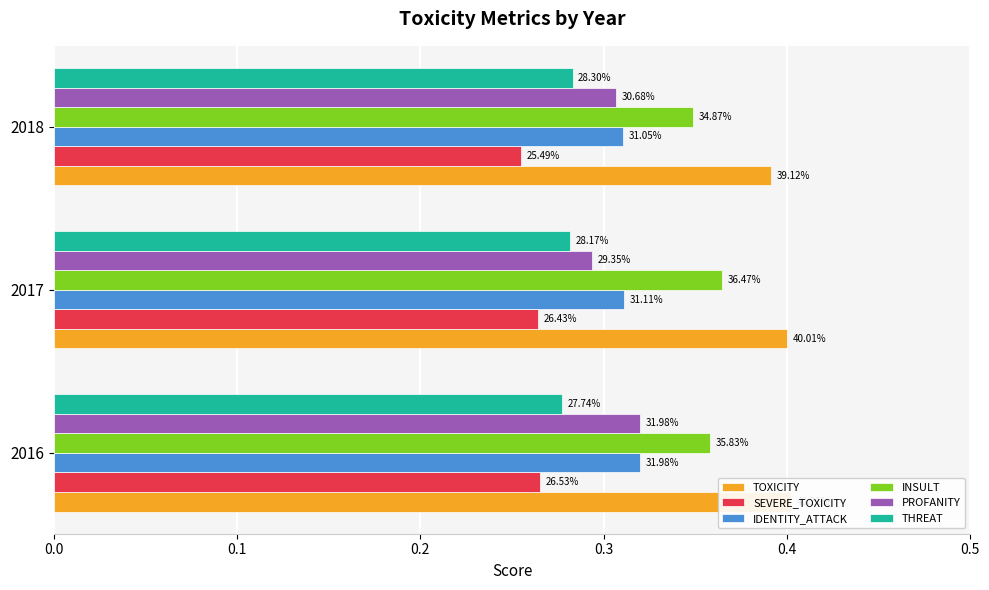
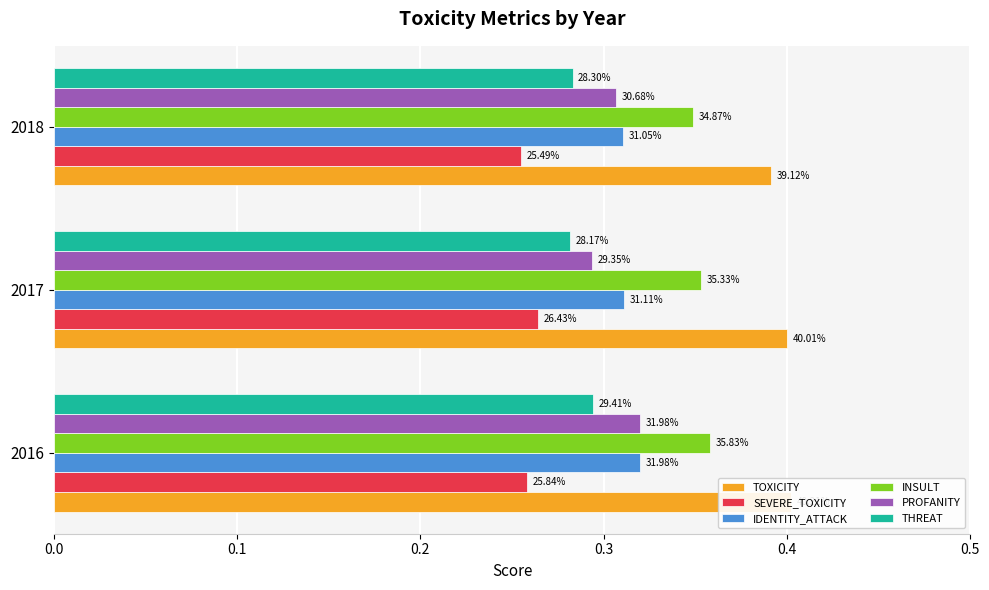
  {
    "TOXICITY": {
      "2018": "39.12%",
      "2017": "40.01%"
    },
    "SEVERE_TOXICITY": {
      "2018": "25.49%",
      "2017": "26.43%",
-     "2016": "26.53%"
+     "2016": "25.84%"
    },
    "IDENTITY_ATTACK": {
      "2018": "31.05%",
      "2017": "31.11%",
      "2016": "31.98%"
    },
    "INSULT": {
      "2018": "34.87%",
-     "2017": "36.47%",
+     "2017": "35.33%",
      "2016": "35.83%"
    },
    "PROFANITY": {
      "2018": "30.68%",
      "2017": "29.35%",
      "2016": "31.98%"
    },
    "THREAT": {
      "2018": "28.30%",
      "2017": "28.17%",
-     "2016": "27.74%"
+     "2016": "29.41%"
    }
  }
